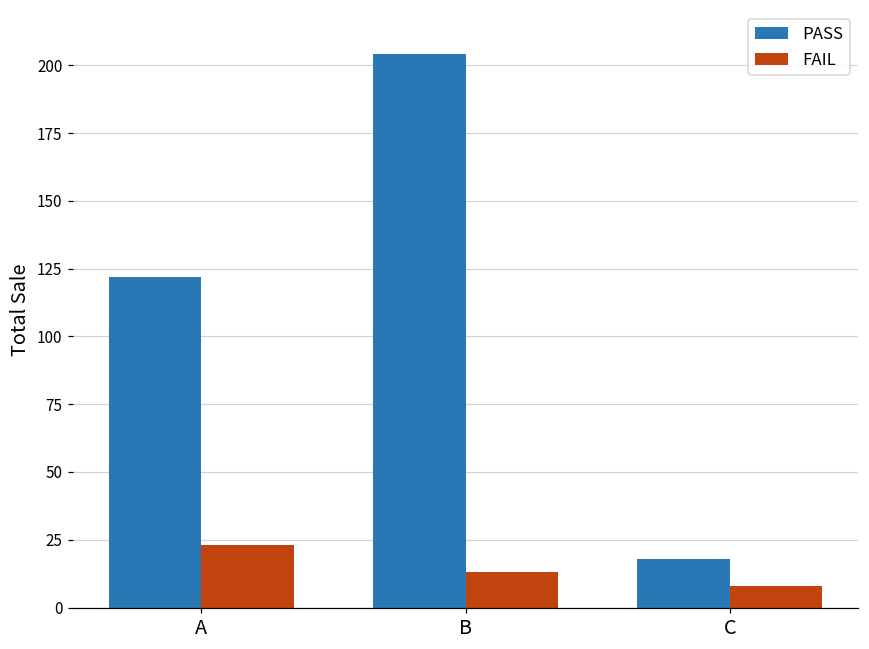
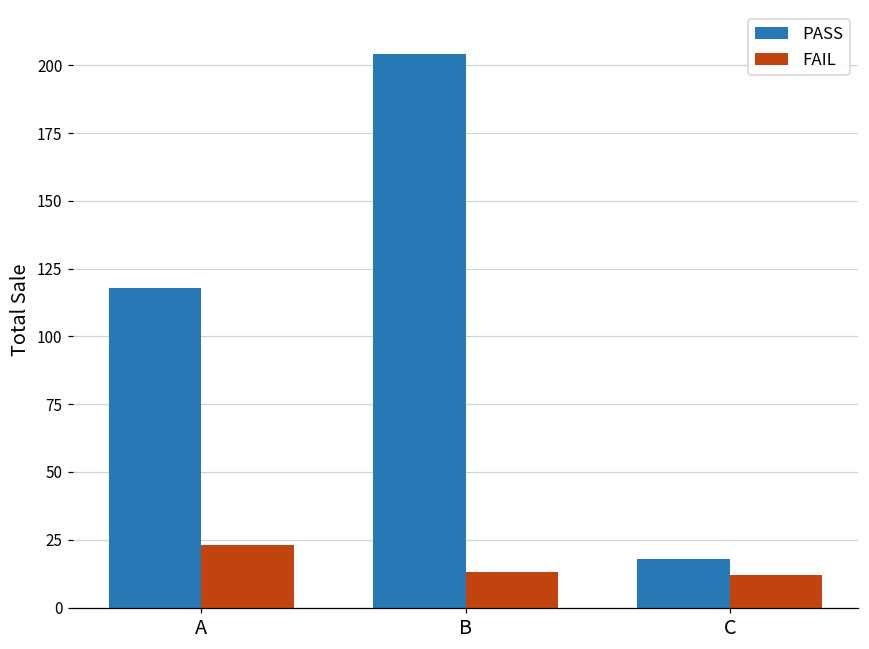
  {
    "PASS": {
-     "A": 122,
+     "A": 118,
      "B": 204,
      "C": 18
    },
    "FAIL": {
      "A": 23,
      "B": 13,
-     "C": 8
+     "C": 12
    }
  }
